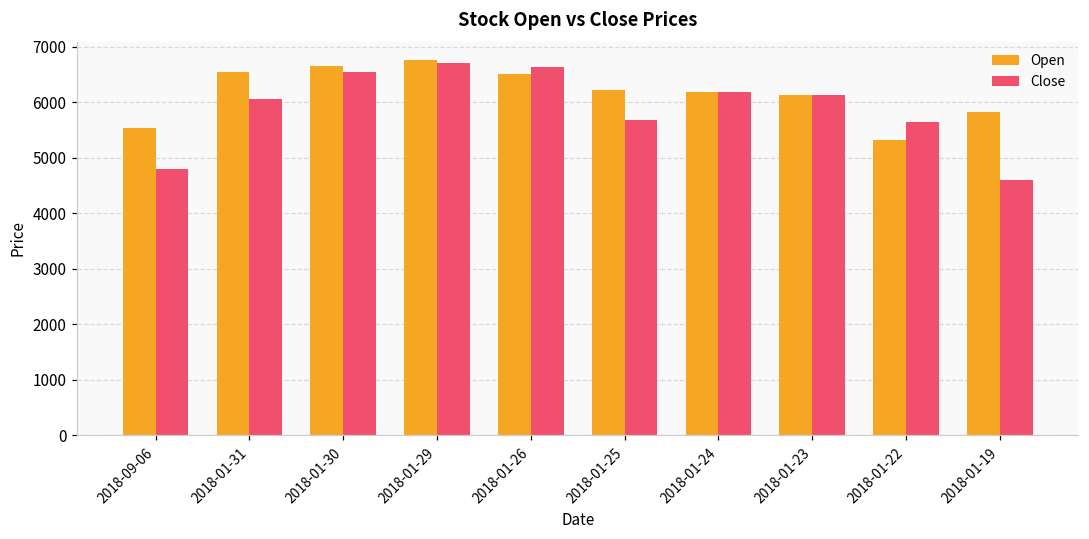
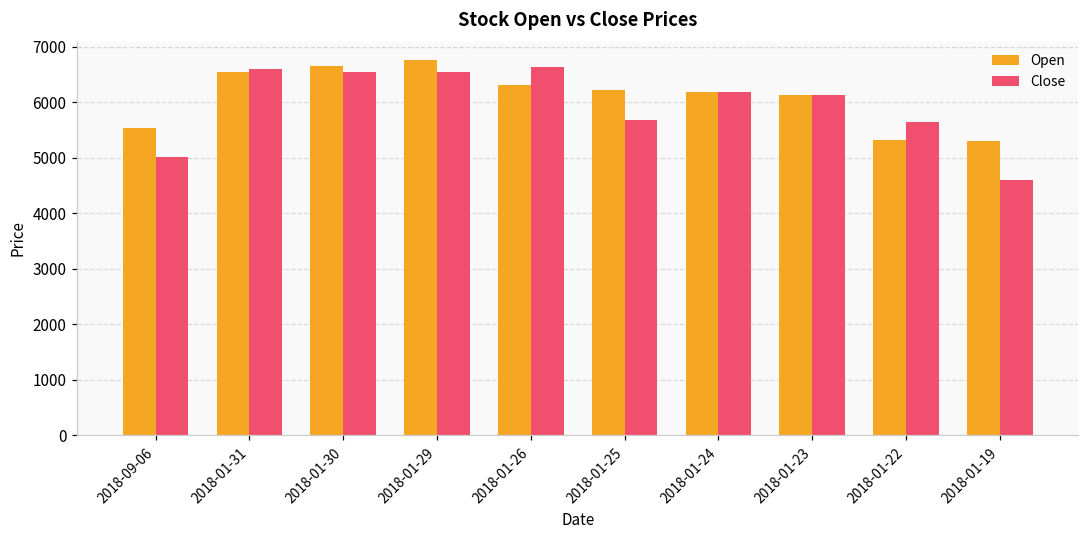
  {
    "Open": {
      "2018-09-06": 5500,
      "2018-01-31": 6500,
      "2018-01-30": 6700,
      "2018-01-29": 6800,
-     "2018-01-26": 6500,
+     "2018-01-26": 6300,
      "2018-01-25": 6200,
      "2018-01-24": 6200,
      "2018-01-23": 6100,
      "2018-01-22": 5300,
-     "2018-01-19": 5800
+     "2018-01-19": 5300
    },
    "Close": {
-     "2018-09-06": 4800,
-     "2018-01-31": 6100,
+     "2018-09-06": 5000,
+     "2018-01-31": 6600,
      "2018-01-30": 6600,
-     "2018-01-29": 6700,
+     "2018-01-29": 6500,
      "2018-01-26": 6600,
      "2018-01-25": 5700,
      "2018-01-24": 6200,
      "2018-01-23": 6100,
      "2018-01-22": 5600,
      "2018-01-19": 4600
    }
  }
